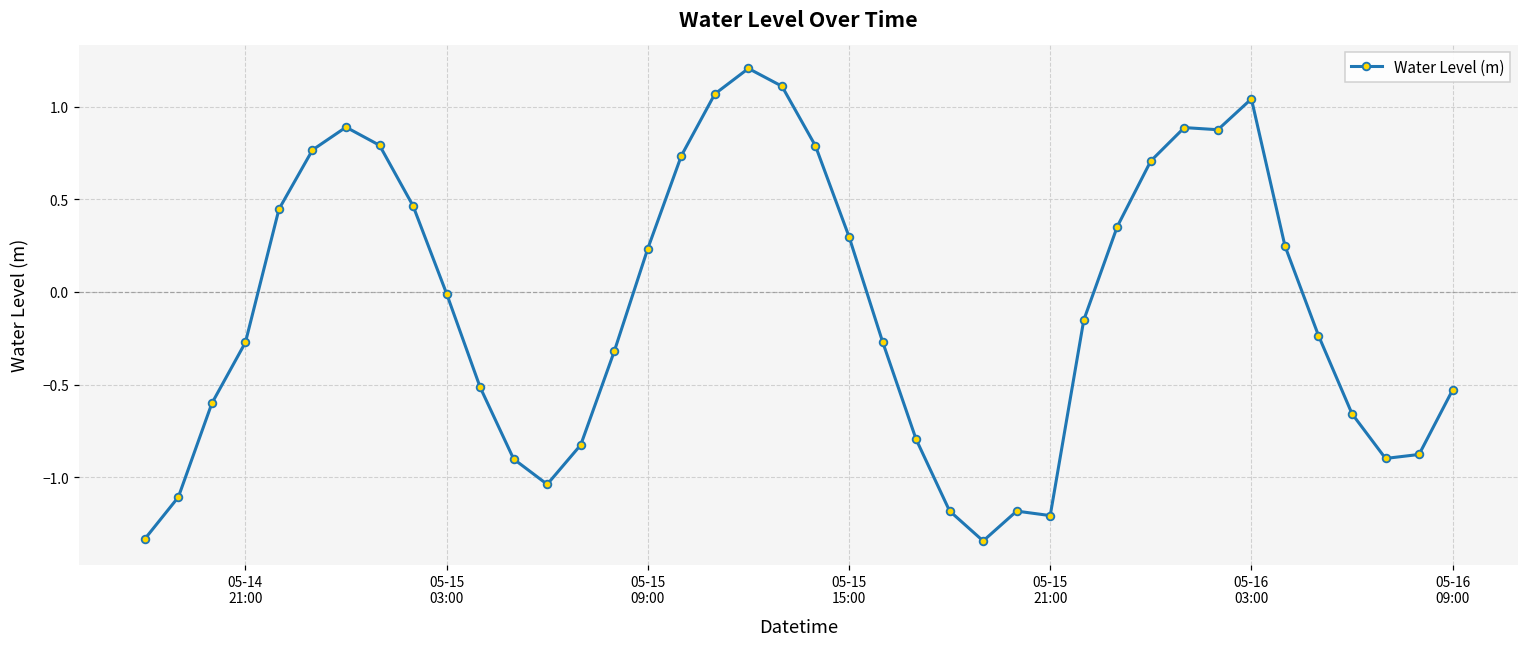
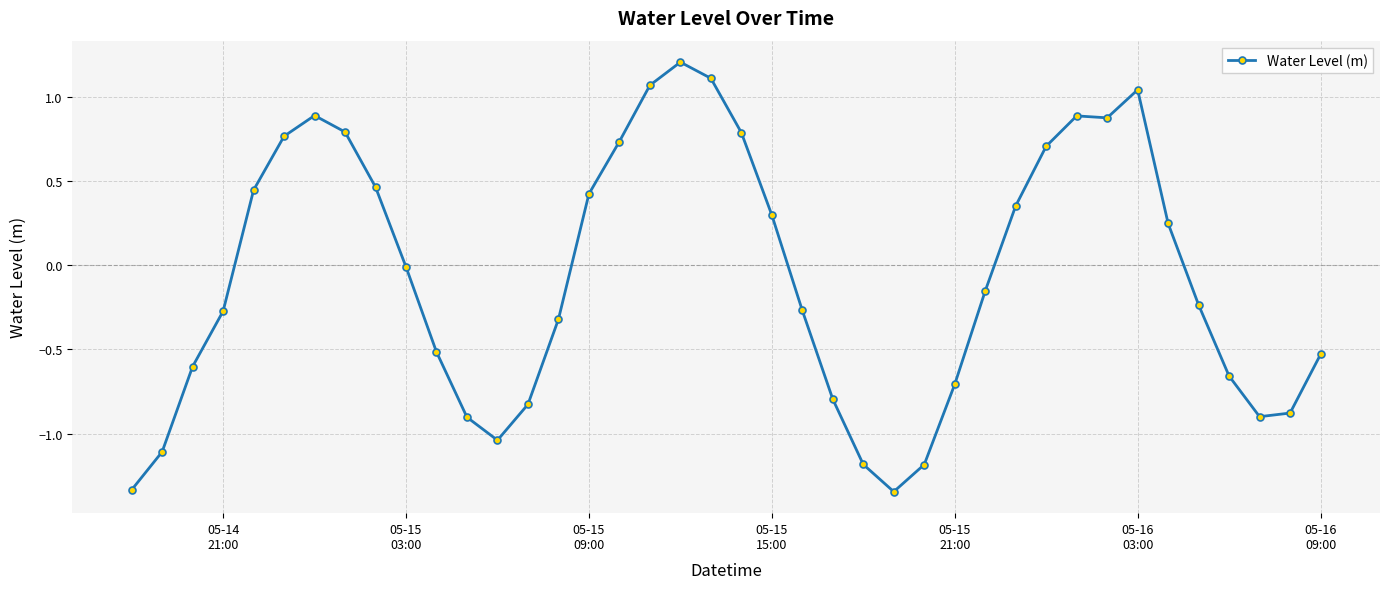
  {
    "05-14 21:00": -0.27,
    "05-15 03:00": -0.01,
-   "05-15 09:00": 0.23,
+   "05-15 09:00": 0.42,
    "05-15 15:00": 0.30,
-   "05-15 21:00": -1.21,
+   "05-15 21:00": -0.71,
    "05-16 03:00": 1.04,
    "05-16 09:00": -0.53
  }
